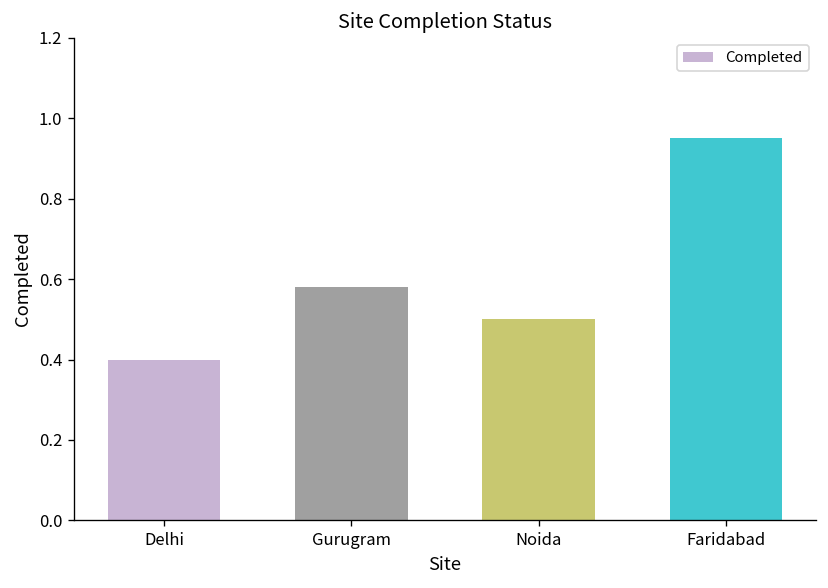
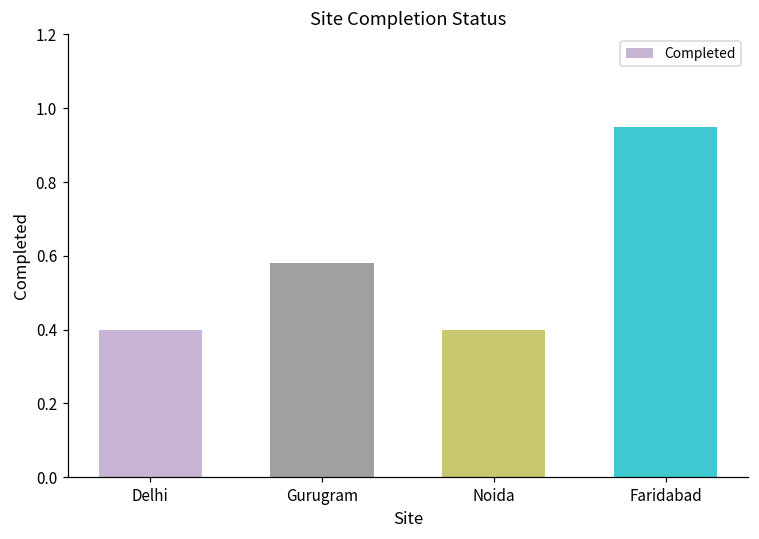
  {
    "Delhi": 0.4,
    "Gurugram": 0.58,
-   "Noida": 0.5,
+   "Noida": 0.4,
    "Faridabad": 0.95
  }
